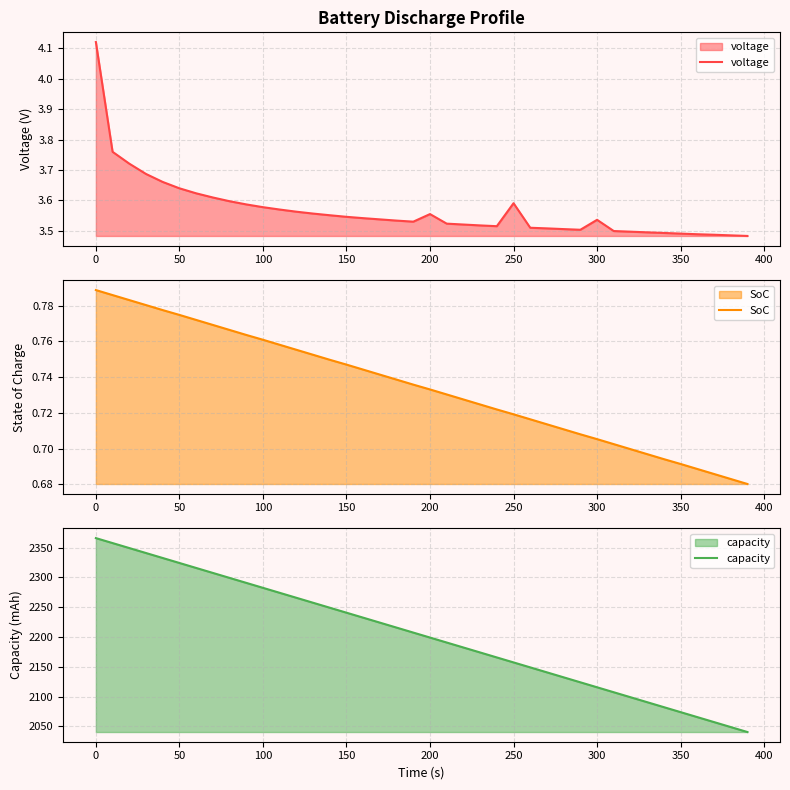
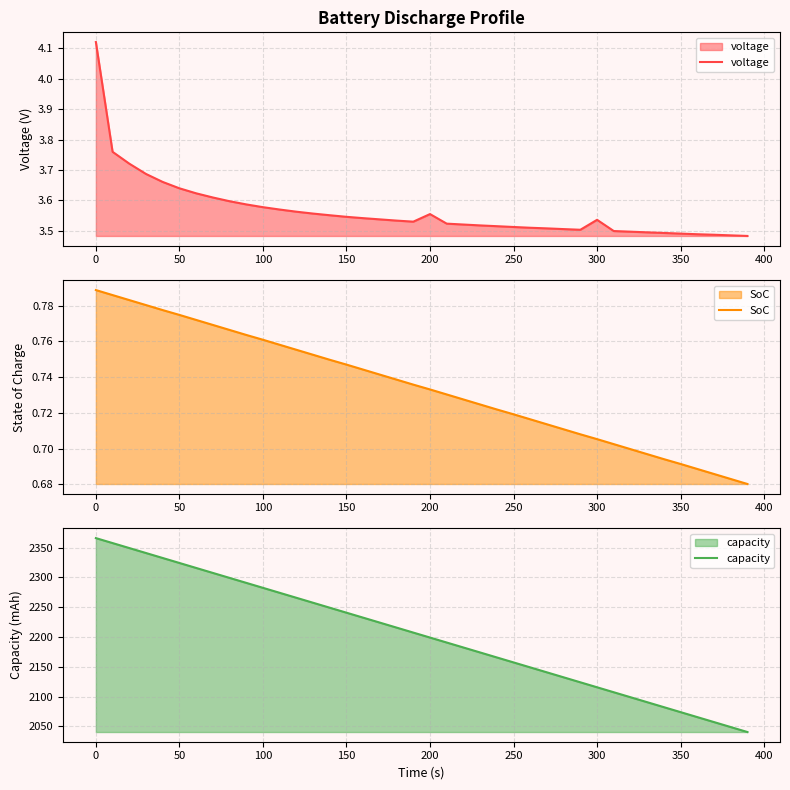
  {
    "Battery Discharge Profile": {
      "0": 4.12,
      "50": 3.64,
      "100": 3.58,
      "150": 3.55,
      "200": 3.56,
-     "250": 3.59,
+     "250": 3.51,
      "300": 3.54,
      "350": 3.49
    }
  }
